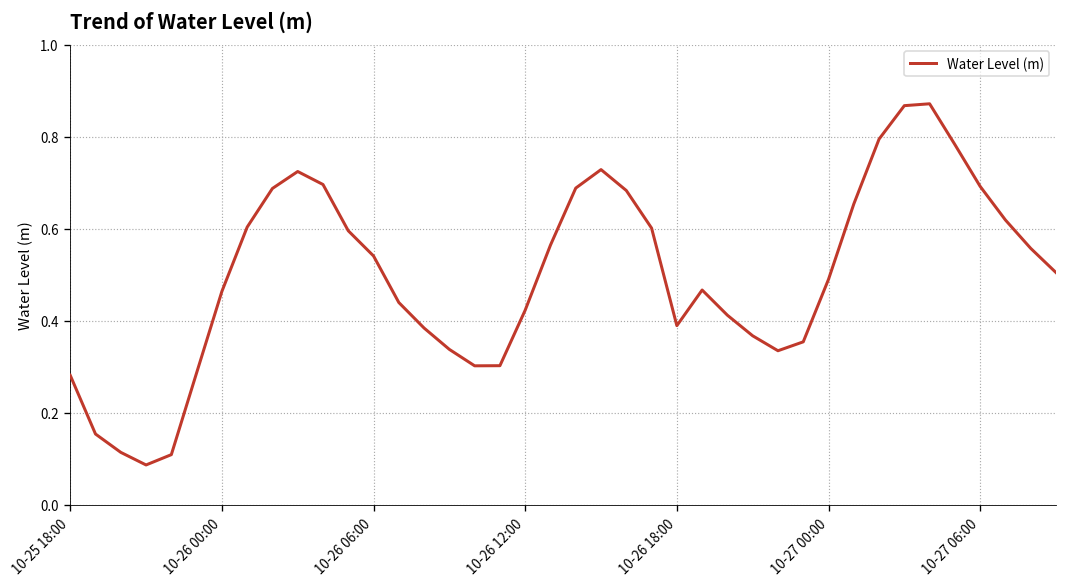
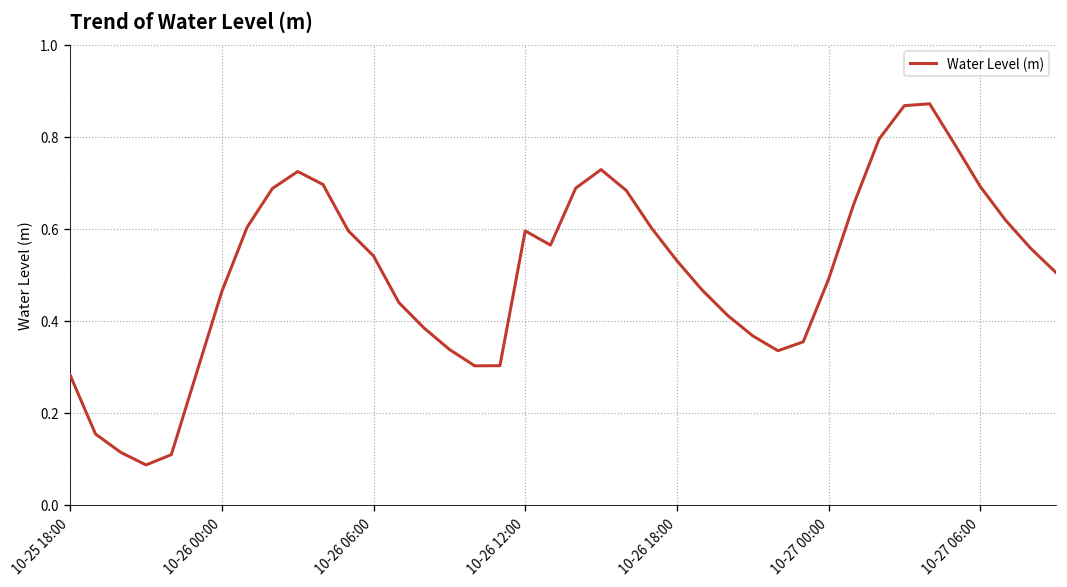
  {
    "10-25 18:00": 0.28,
    "10-26 00:00": 0.46,
    "10-26 06:00": 0.54,
-   "10-26 12:00": 0.42,
-   "10-26 18:00": 0.39,
+   "10-26 12:00": 0.60,
+   "10-26 18:00": 0.53,
    "10-27 00:00": 0.49,
    "10-27 06:00": 0.69
  }
